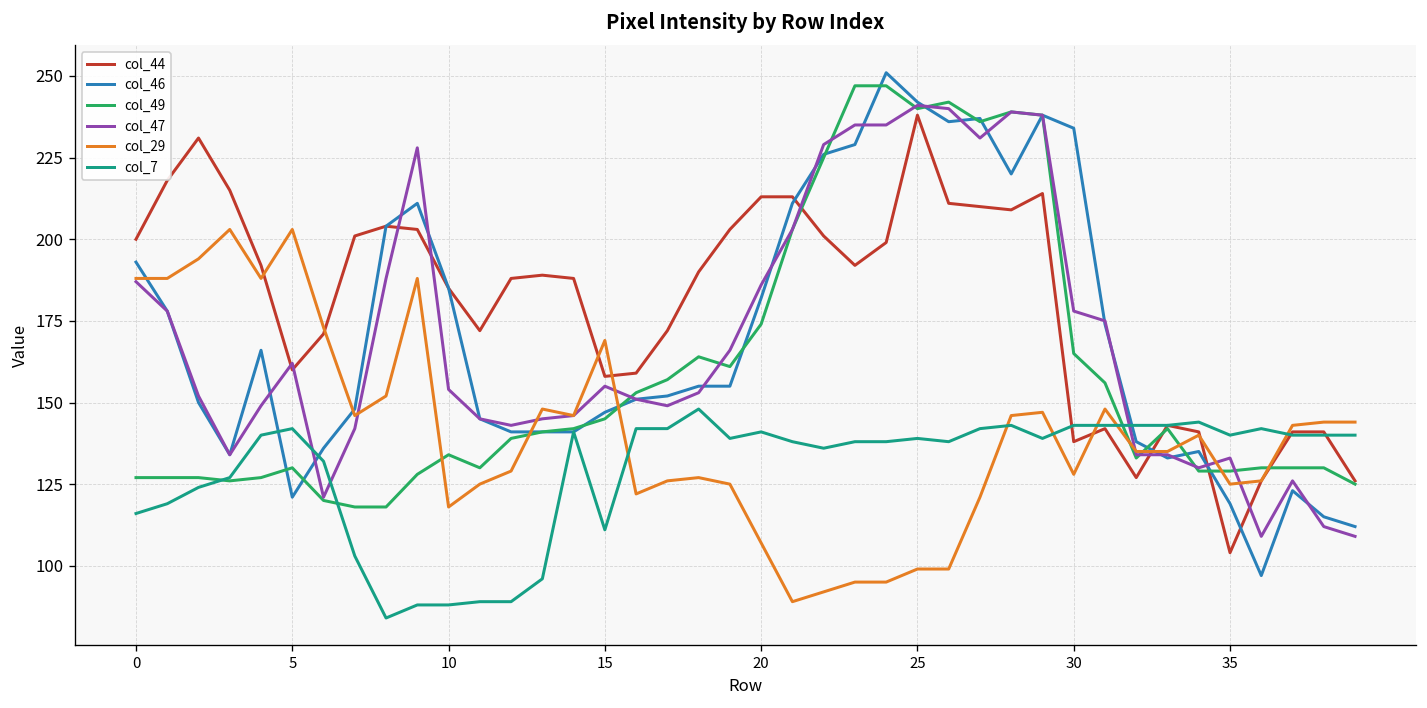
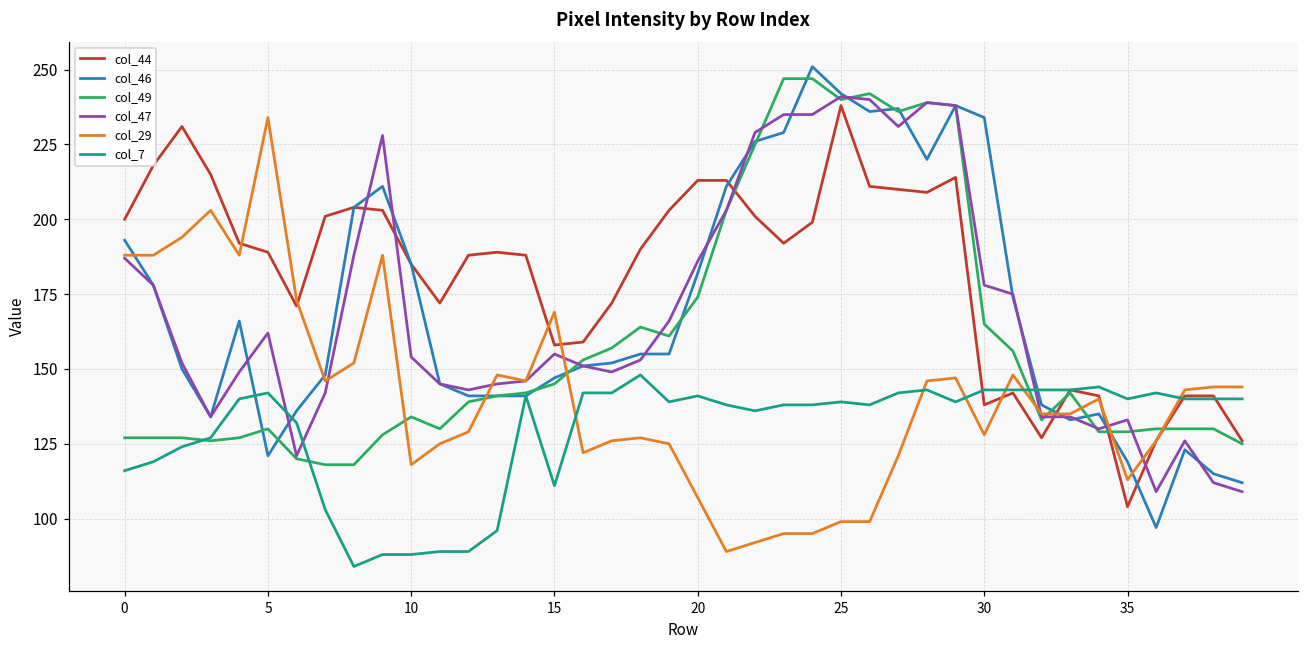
  {
    "col_44": {
      "0": 200,
-     "5": 160,
+     "5": 189,
      "15": 158,
      "20": 213,
      "25": 238,
      "30": 138,
      "35": 104
    },
    "col_46": {
      "0": 193,
      "5": 121,
      "15": 147,
      "20": 182,
      "25": 242,
      "30": 234,
      "35": 119
    },
    "col_47": {
      "0": 187,
      "5": 162,
      "10": 154,
      "15": 155,
      "20": 186,
      "25": 241,
      "30": 178,
      "35": 133
    },
    "col_29": {
      "0": 188,
-     "5": 203,
+     "5": 234,
      "10": 118,
      "15": 169,
      "20": 107,
      "25": 99,
      "30": 128,
-     "35": 125
+     "35": 113
    }
  }
